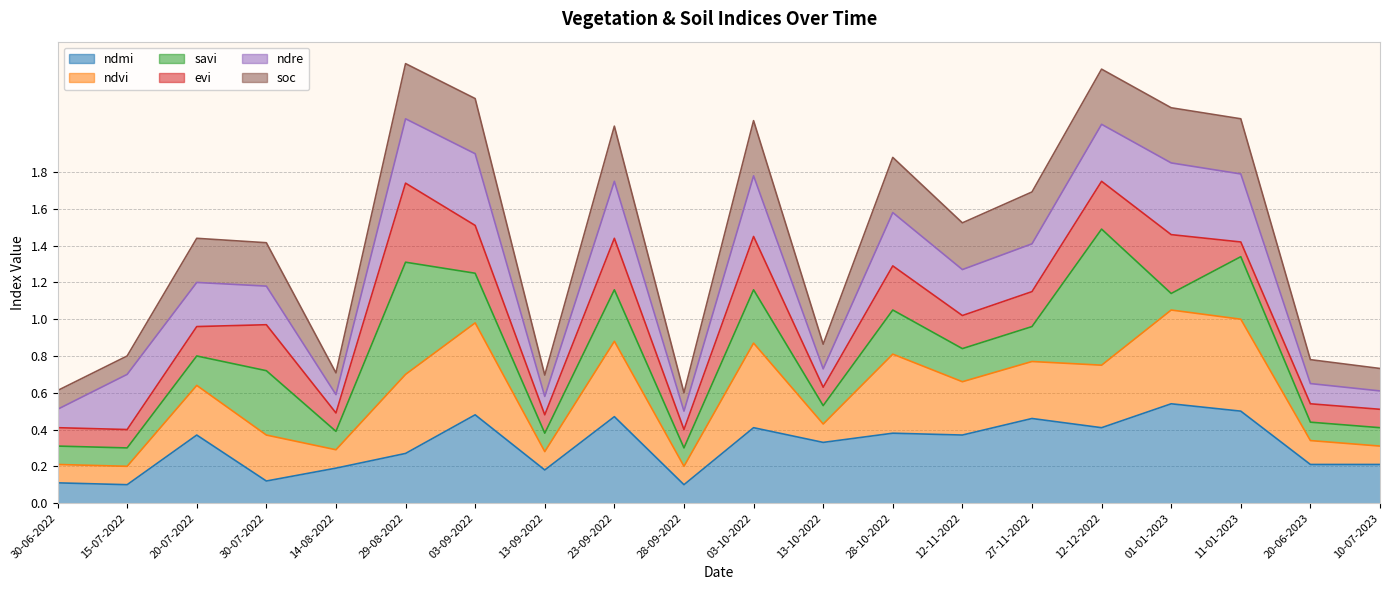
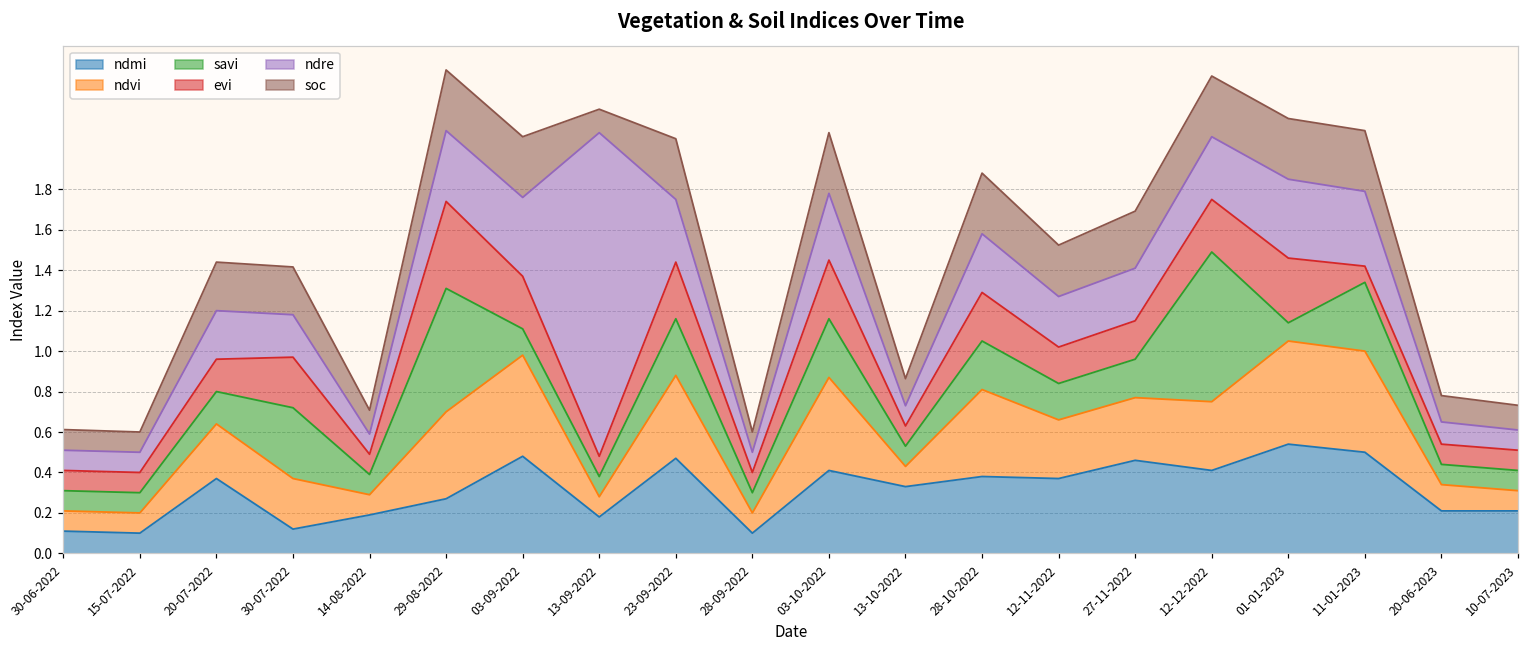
  {
    "ndmi": {
      "30-06-2022": 0.11,
      "15-07-2022": 0.10,
      "20-07-2022": 0.37,
      "30-07-2022": 0.12,
      "14-08-2022": 0.19,
      "29-08-2022": 0.27,
      "03-09-2022": 0.48,
      "13-09-2022": 0.18,
      "23-09-2022": 0.47,
      "28-09-2022": 0.10,
      "03-10-2022": 0.41,
      "13-10-2022": 0.33,
      "28-10-2022": 0.38,
      "12-11-2022": 0.37,
      "27-11-2022": 0.46,
      "12-12-2022": 0.41,
      "01-01-2023": 0.54,
      "11-01-2023": 0.50,
      "20-06-2023": 0.21,
      "10-07-2023": 0.21
    },
    "ndvi": {
      "30-06-2022": 0.10,
      "15-07-2022": 0.10,
      "20-07-2022": 0.27,
      "30-07-2022": 0.25,
      "14-08-2022": 0.10,
      "29-08-2022": 0.43,
      "03-09-2022": 0.50,
      "13-09-2022": 0.10,
      "23-09-2022": 0.41,
      "28-09-2022": 0.10,
      "03-10-2022": 0.46,
      "13-10-2022": 0.10,
      "28-10-2022": 0.43,
      "12-11-2022": 0.29,
      "27-11-2022": 0.31,
      "12-12-2022": 0.34,
      "01-01-2023": 0.51,
      "11-01-2023": 0.50,
      "20-06-2023": 0.13,
      "10-07-2023": 0.10
    },
    "savi": {
      "30-06-2022": 0.10,
      "15-07-2022": 0.10,
      "20-07-2022": 0.16,
      "30-07-2022": 0.35,
      "14-08-2022": 0.10,
      "29-08-2022": 0.61,
-     "03-09-2022": 0.27,
+     "03-09-2022": 0.13,
      "13-09-2022": 0.10,
      "23-09-2022": 0.28,
      "28-09-2022": 0.10,
      "03-10-2022": 0.29,
      "13-10-2022": 0.10,
      "28-10-2022": 0.24,
      "12-11-2022": 0.18,
      "27-11-2022": 0.19,
      "12-12-2022": 0.74,
      "01-01-2023": 0.09,
      "11-01-2023": 0.34,
      "20-06-2023": 0.10,
      "10-07-2023": 0.10
    },
    "evi": {
      "30-06-2022": 0.10,
      "15-07-2022": 0.10,
      "20-07-2022": 0.16,
      "30-07-2022": 0.25,
      "14-08-2022": 0.10,
      "29-08-2022": 0.43,
      "03-09-2022": 0.26,
      "13-09-2022": 0.10,
      "23-09-2022": 0.28,
      "28-09-2022": 0.10,
      "03-10-2022": 0.29,
      "13-10-2022": 0.10,
      "28-10-2022": 0.24,
      "12-11-2022": 0.18,
      "27-11-2022": 0.19,
      "12-12-2022": 0.26,
      "01-01-2023": 0.32,
      "11-01-2023": 0.08,
      "20-06-2023": 0.10,
      "10-07-2023": 0.10
    },
    "ndre": {
      "30-06-2022": 0.1,
-     "15-07-2022": 0.3,
+     "15-07-2022": 0.1,
      "20-07-2022": 0.24,
      "30-07-2022": 0.2,
      "14-08-2022": 0.1,
      "29-08-2022": 0.35,
      "03-09-2022": 0.4,
-     "13-09-2022": 0.1,
+     "13-09-2022": 1.6,
      "23-09-2022": 0.3,
      "28-09-2022": 0.1,
      "03-10-2022": 0.33,
      "13-10-2022": 0.1,
      "28-10-2022": 0.3,
      "12-11-2022": 0.25,
      "27-11-2022": 0.26,
      "12-12-2022": 0.3,
      "01-01-2023": 0.4,
      "11-01-2023": 0.37,
      "20-06-2023": 0.1,
      "10-07-2023": 0.1
    },
    "soc": {
      "30-06-2022": 0.10,
      "15-07-2022": 0.10,
      "20-07-2022": 0.24,
      "30-07-2022": 0.24,
      "14-08-2022": 0.12,
      "29-08-2022": 0.30,
      "03-09-2022": 0.30,
      "13-09-2022": 0.12,
      "23-09-2022": 0.30,
      "28-09-2022": 0.10,
      "03-10-2022": 0.30,
      "13-10-2022": 0.13,
      "28-10-2022": 0.30,
      "12-11-2022": 0.25,
      "27-11-2022": 0.28,
      "12-12-2022": 0.30,
      "01-01-2023": 0.30,
      "11-01-2023": 0.30,
      "20-06-2023": 0.13,
      "10-07-2023": 0.12
    }
  }
